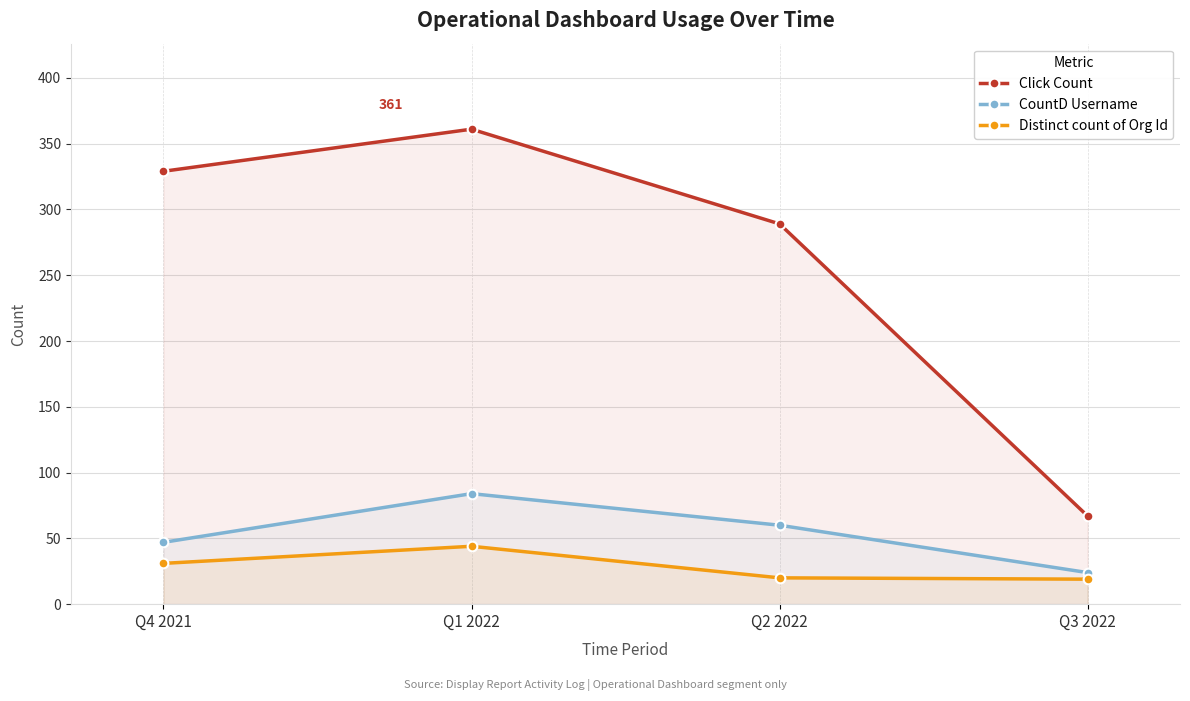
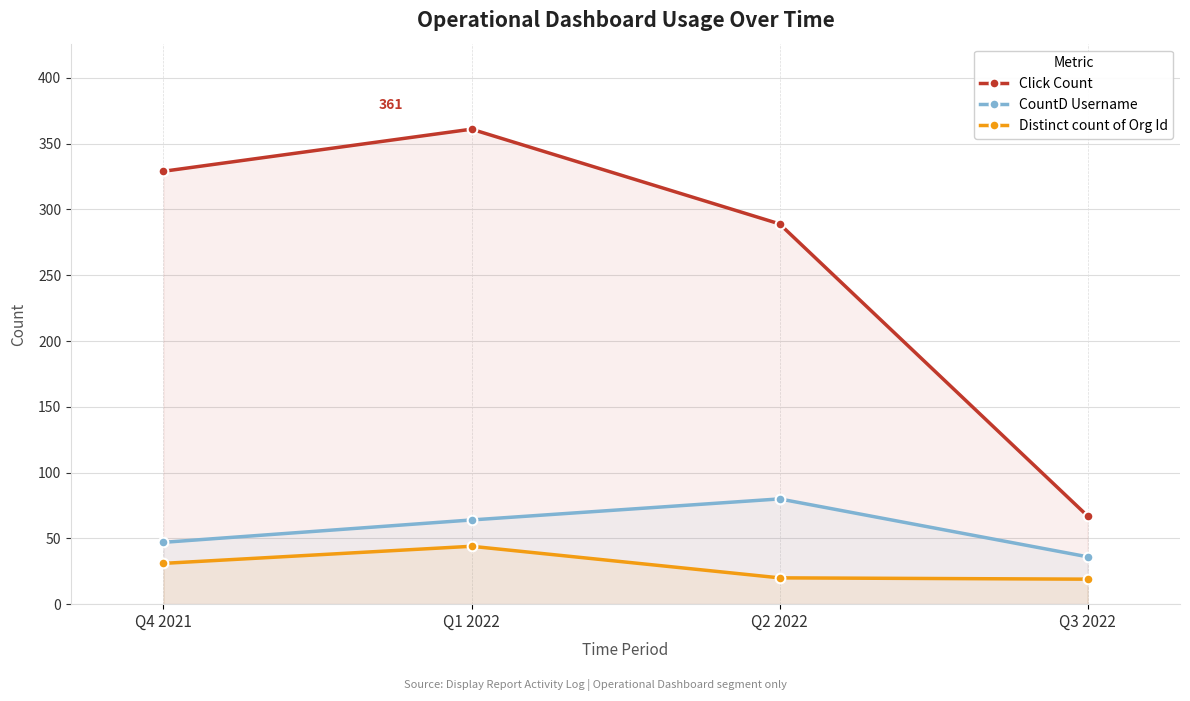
  {
    "Click Count": {
      "Q4 2021": 329,
      "Q1 2022": 361,
      "Q2 2022": 289,
      "Q3 2022": 67
    },
    "CountD Username": {
      "Q4 2021": 47,
-     "Q1 2022": 84,
-     "Q2 2022": 60,
-     "Q3 2022": 24
+     "Q1 2022": 64,
+     "Q2 2022": 80,
+     "Q3 2022": 36
    },
    "Distinct count of Org Id": {
      "Q4 2021": 31,
      "Q1 2022": 44,
      "Q2 2022": 20,
      "Q3 2022": 19
    }
  }
